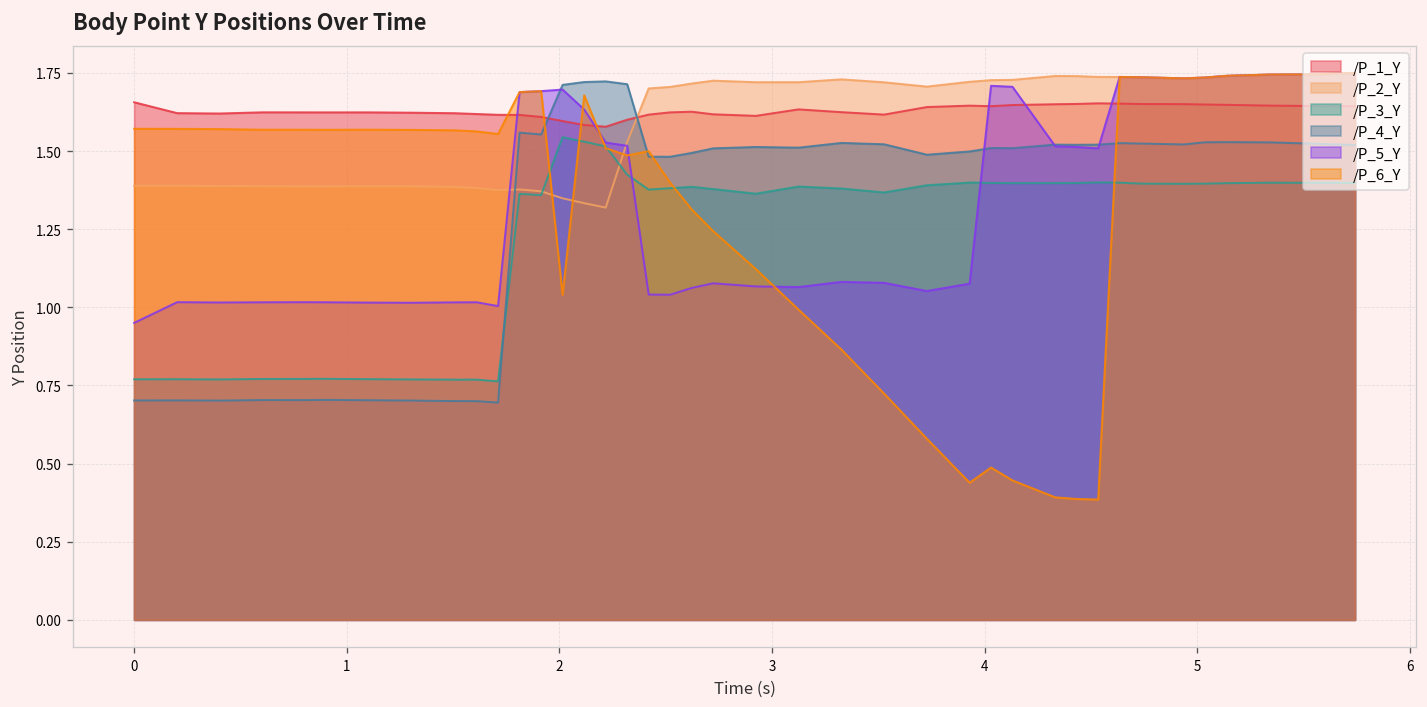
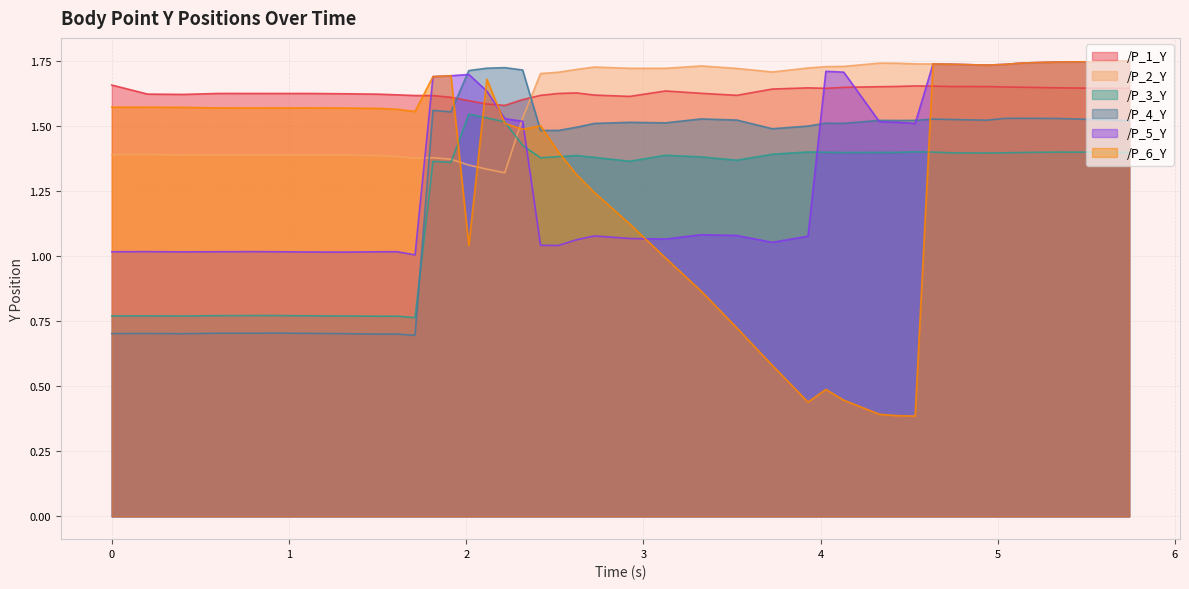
  {
    "/P_1_Y": {
      "0": 1.66
    },
    "/P_2_Y": {
      "0": 1.39
    },
    "/P_5_Y": {
-     "0": 0.95
+     "0": 1.02
    },
    "/P_6_Y": {
      "0": 1.57
    }
  }
